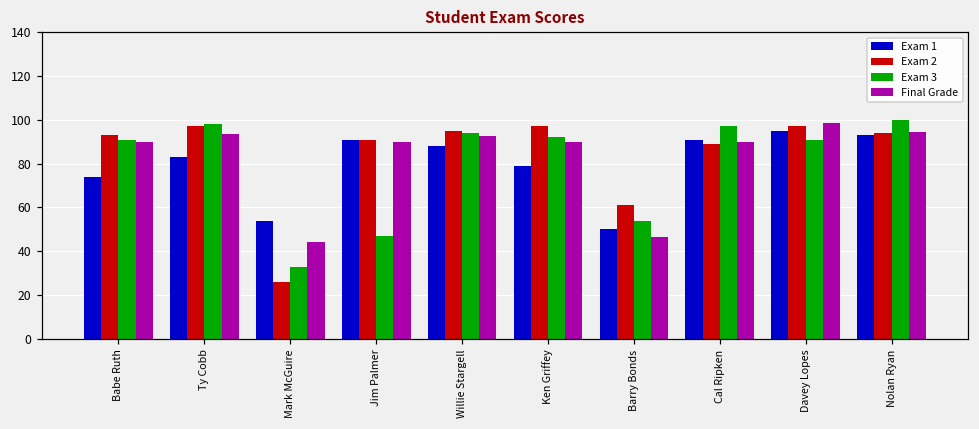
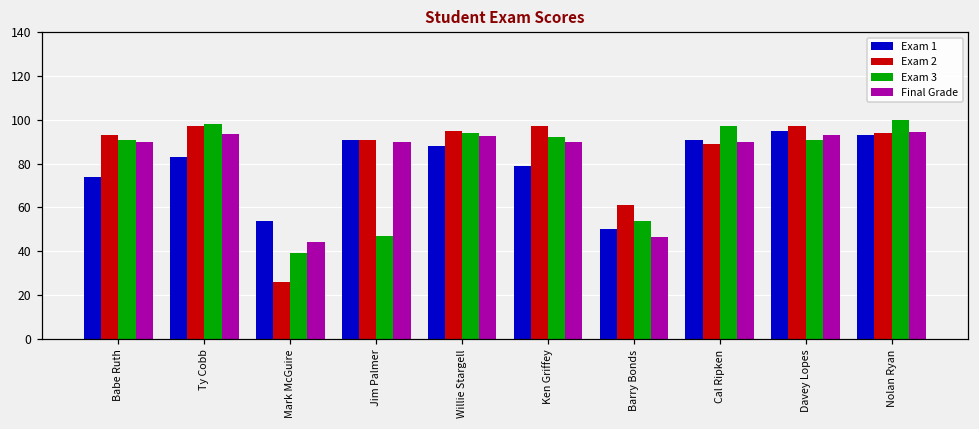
  {
    "Exam 1": {
      "Babe Ruth": 74,
      "Ty Cobb": 83,
      "Mark McGuire": 54,
      "Jim Palmer": 91,
      "Willie Stargell": 88,
      "Ken Griffey": 79,
      "Barry Bonds": 50,
      "Cal Ripken": 91,
      "Davey Lopes": 95,
      "Nolan Ryan": 93
    },
    "Exam 2": {
      "Babe Ruth": 93,
      "Ty Cobb": 97,
      "Mark McGuire": 26,
      "Jim Palmer": 91,
      "Willie Stargell": 95,
      "Ken Griffey": 97,
      "Barry Bonds": 61,
      "Cal Ripken": 89,
      "Davey Lopes": 97,
      "Nolan Ryan": 94
    },
    "Exam 3": {
      "Babe Ruth": 91,
      "Ty Cobb": 98,
-     "Mark McGuire": 33,
+     "Mark McGuire": 39,
      "Jim Palmer": 47,
      "Willie Stargell": 94,
      "Ken Griffey": 92,
      "Barry Bonds": 54,
      "Cal Ripken": 97,
      "Davey Lopes": 91,
      "Nolan Ryan": 100
    },
    "Final Grade": {
      "Babe Ruth": 90,
      "Ty Cobb": 94,
      "Mark McGuire": 44,
      "Jim Palmer": 90,
      "Willie Stargell": 93,
      "Ken Griffey": 90,
      "Barry Bonds": 47,
      "Cal Ripken": 90,
-     "Davey Lopes": 99,
+     "Davey Lopes": 93,
      "Nolan Ryan": 95
    }
  }
